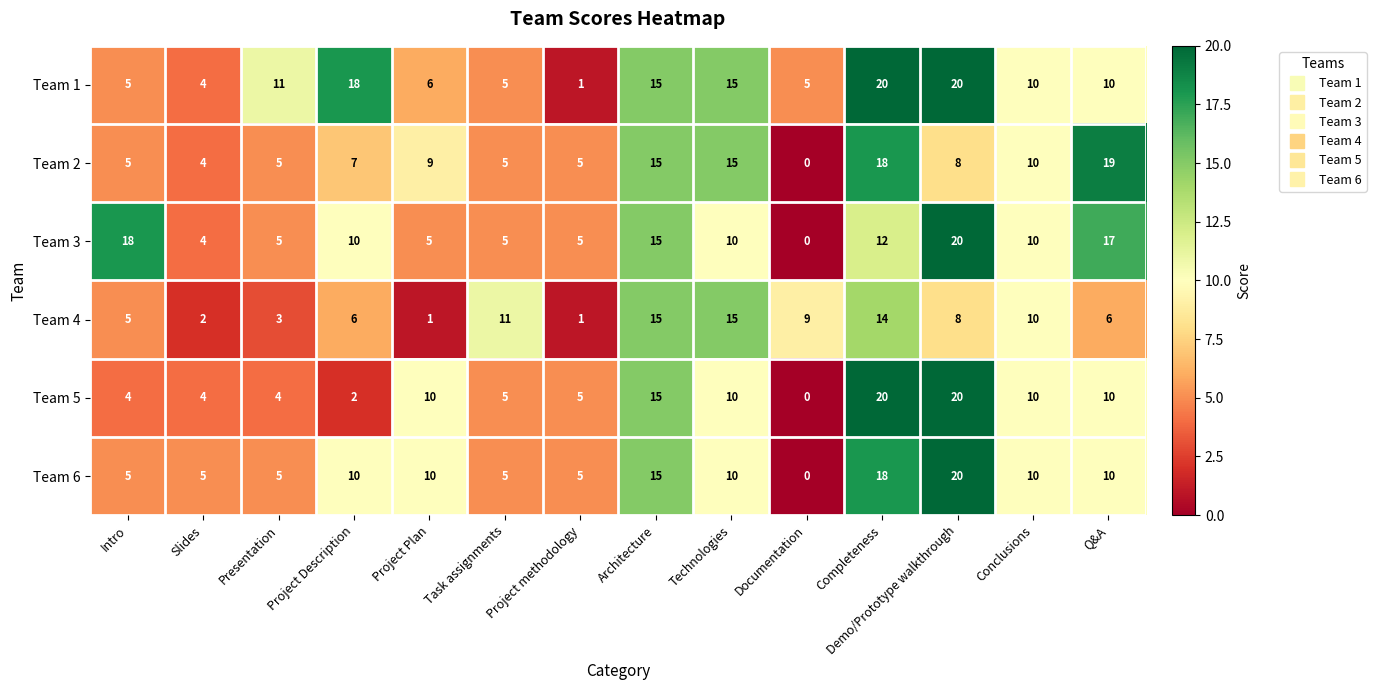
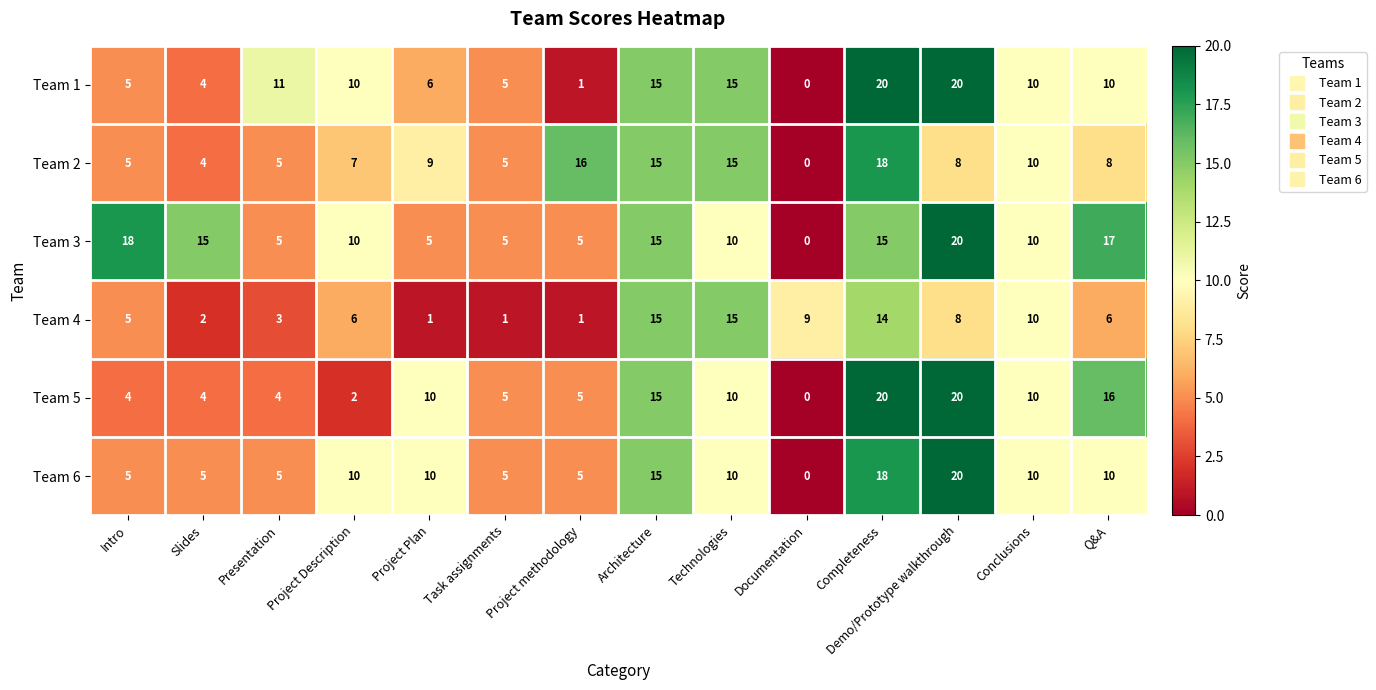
  {
    "Team 1": {
      "Intro": 5,
      "Slides": 4,
      "Presentation": 11,
-     "Project Description": 18,
+     "Project Description": 10,
      "Project Plan": 6,
      "Task assignments": 5,
      "Project methodology": 1,
      "Architecture": 15,
      "Technologies": 15,
-     "Documentation": 5,
+     "Documentation": 0,
      "Completeness": 20,
      "Demo/Prototype walkthrough": 20,
      "Conclusions": 10,
      "Q&A": 10
    },
    "Team 2": {
      "Intro": 5,
      "Slides": 4,
      "Presentation": 5,
      "Project Description": 7,
      "Project Plan": 9,
      "Task assignments": 5,
-     "Project methodology": 5,
+     "Project methodology": 16,
      "Architecture": 15,
      "Technologies": 15,
      "Documentation": 0,
      "Completeness": 18,
      "Demo/Prototype walkthrough": 8,
      "Conclusions": 10,
-     "Q&A": 19
+     "Q&A": 8
    },
    "Team 3": {
      "Intro": 18,
-     "Slides": 4,
+     "Slides": 15,
      "Presentation": 5,
      "Project Description": 10,
      "Project Plan": 5,
      "Task assignments": 5,
      "Project methodology": 5,
      "Architecture": 15,
      "Technologies": 10,
      "Documentation": 0,
-     "Completeness": 12,
+     "Completeness": 15,
      "Demo/Prototype walkthrough": 20,
      "Conclusions": 10,
      "Q&A": 17
    },
    "Team 4": {
      "Intro": 5,
      "Slides": 2,
      "Presentation": 3,
      "Project Description": 6,
      "Project Plan": 1,
-     "Task assignments": 11,
+     "Task assignments": 1,
      "Project methodology": 1,
      "Architecture": 15,
      "Technologies": 15,
      "Documentation": 9,
      "Completeness": 14,
      "Demo/Prototype walkthrough": 8,
      "Conclusions": 10,
      "Q&A": 6
    },
    "Team 5": {
      "Intro": 4,
      "Slides": 4,
      "Presentation": 4,
      "Project Description": 2,
      "Project Plan": 10,
      "Task assignments": 5,
      "Project methodology": 5,
      "Architecture": 15,
      "Technologies": 10,
      "Documentation": 0,
      "Completeness": 20,
      "Demo/Prototype walkthrough": 20,
      "Conclusions": 10,
-     "Q&A": 10
+     "Q&A": 16
    },
    "Team 6": {
      "Intro": 5,
      "Slides": 5,
      "Presentation": 5,
      "Project Description": 10,
      "Project Plan": 10,
      "Task assignments": 5,
      "Project methodology": 5,
      "Architecture": 15,
      "Technologies": 10,
      "Documentation": 0,
      "Completeness": 18,
      "Demo/Prototype walkthrough": 20,
      "Conclusions": 10,
      "Q&A": 10
    }
  }
